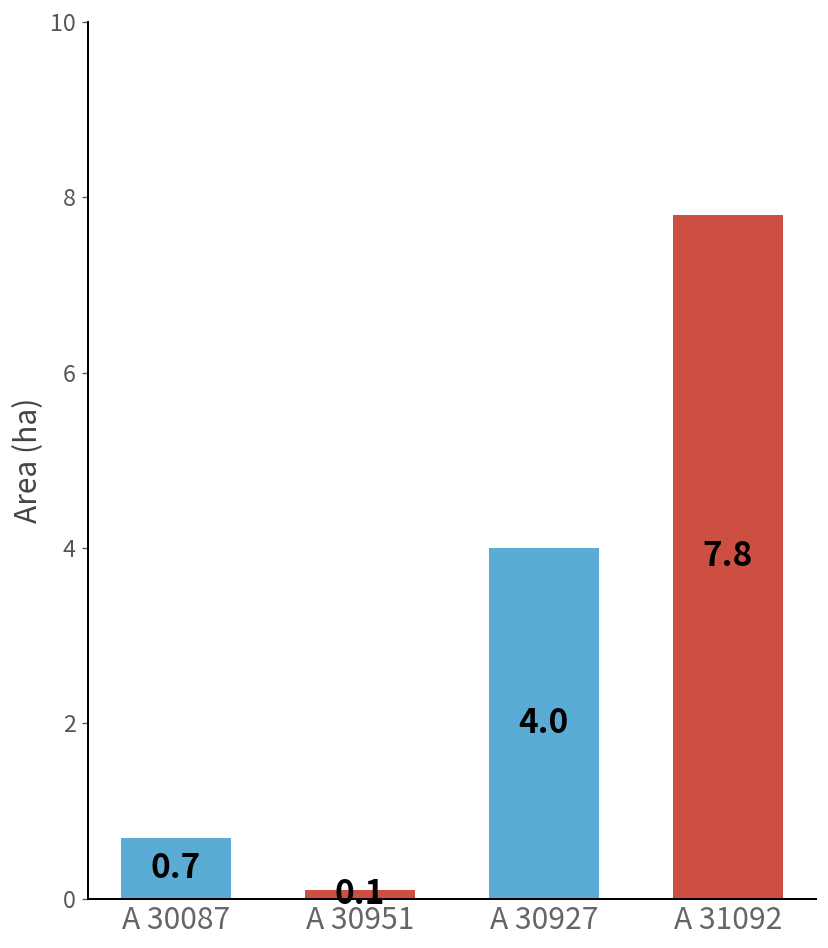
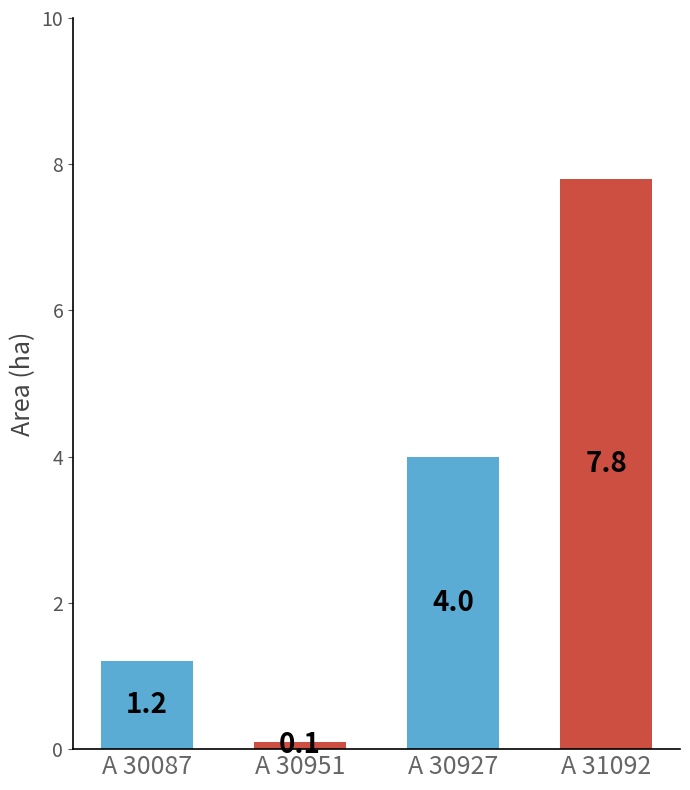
  {
-   "A 30087": 0.7,
+   "A 30087": 1.2,
    "A 30951": 0.1,
    "A 30927": 4.0,
    "A 31092": 7.8
  }
